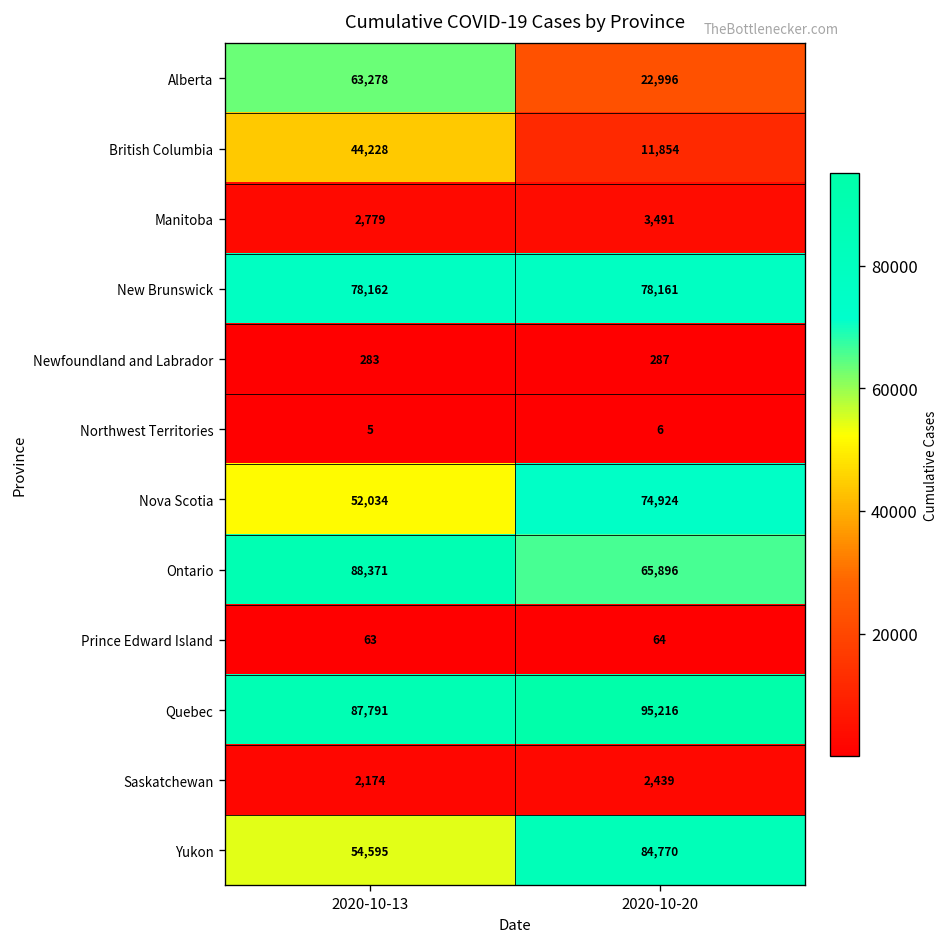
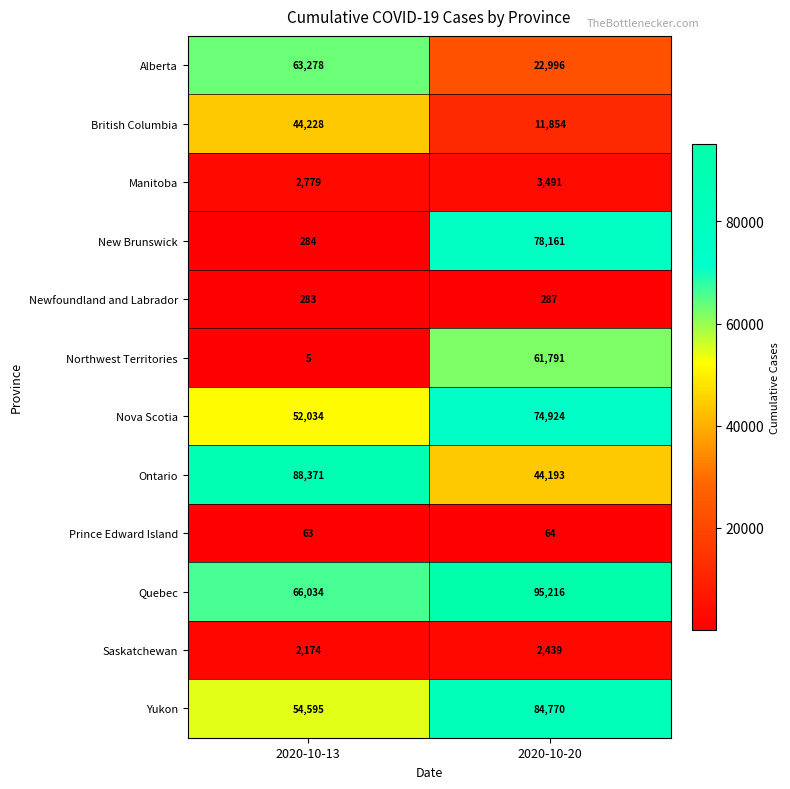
  {
    "Alberta": {
      "2020-10-13": "63,278",
      "2020-10-20": "22,996"
    },
    "British Columbia": {
      "2020-10-13": "44,228",
      "2020-10-20": "11,854"
    },
    "Manitoba": {
      "2020-10-13": "2,779",
      "2020-10-20": "3,491"
    },
    "New Brunswick": {
-     "2020-10-13": "78,162",
+     "2020-10-13": "284",
      "2020-10-20": "78,161"
    },
    "Newfoundland and Labrador": {
      "2020-10-13": "283",
      "2020-10-20": "287"
    },
    "Northwest Territories": {
      "2020-10-13": "5",
-     "2020-10-20": "6"
+     "2020-10-20": "61,791"
    },
    "Nova Scotia": {
      "2020-10-13": "52,034",
      "2020-10-20": "74,924"
    },
    "Ontario": {
      "2020-10-13": "88,371",
-     "2020-10-20": "65,896"
+     "2020-10-20": "44,193"
    },
    "Prince Edward Island": {
      "2020-10-13": "63",
      "2020-10-20": "64"
    },
    "Quebec": {
-     "2020-10-13": "87,791",
+     "2020-10-13": "66,034",
      "2020-10-20": "95,216"
    },
    "Saskatchewan": {
      "2020-10-13": "2,174",
      "2020-10-20": "2,439"
    },
    "Yukon": {
      "2020-10-13": "54,595",
      "2020-10-20": "84,770"
    }
  }
